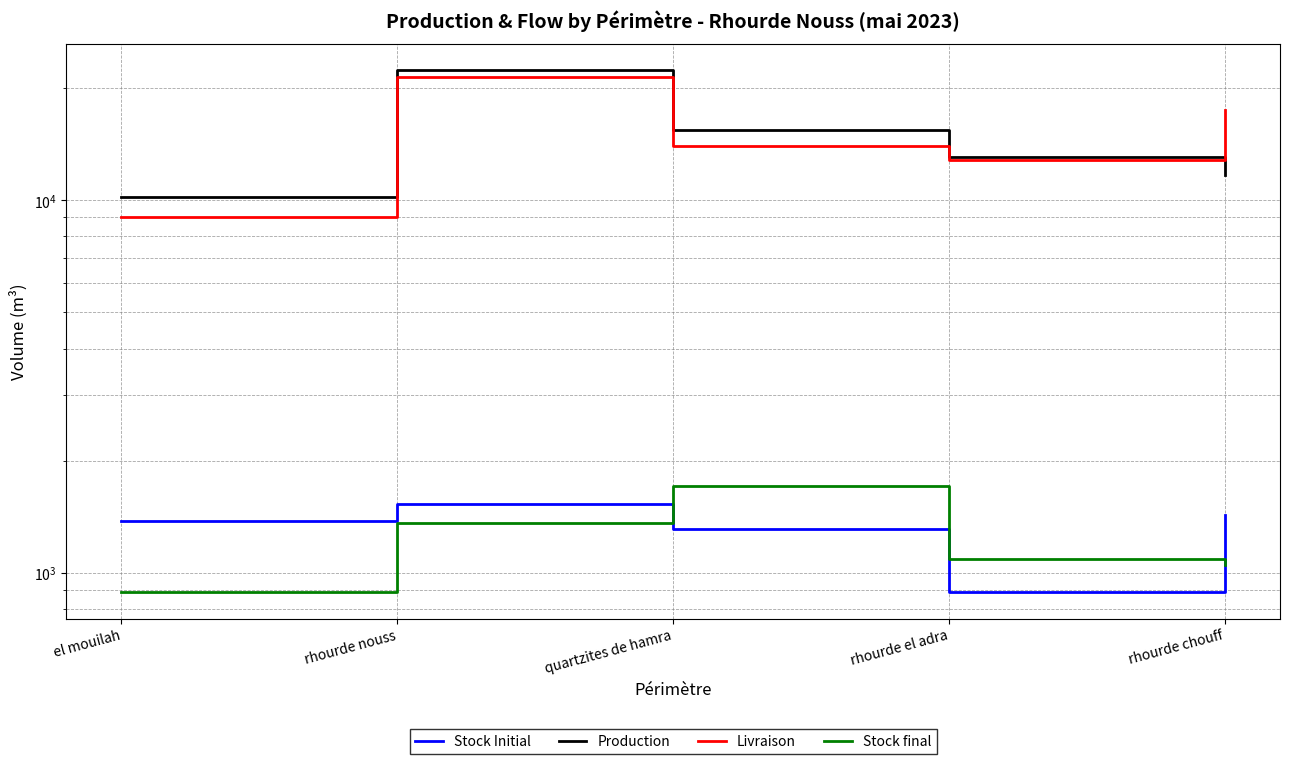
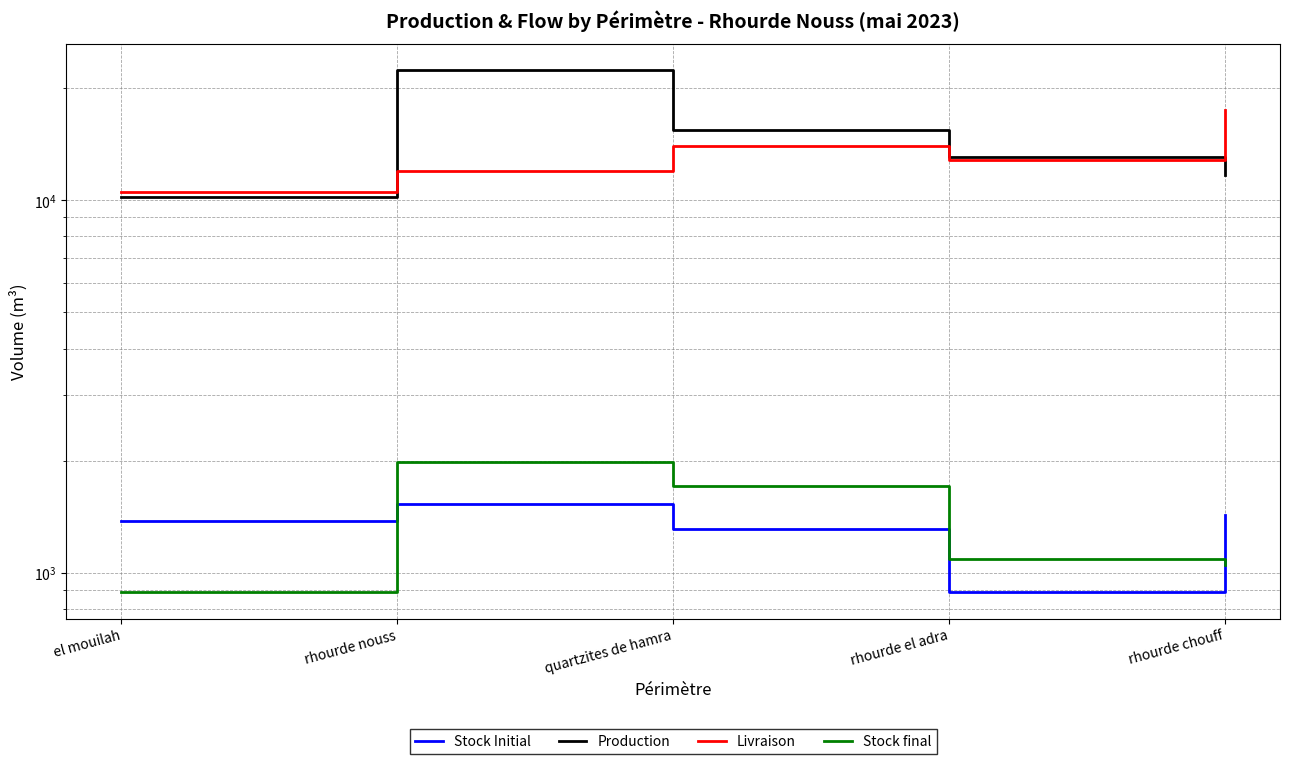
  {
    "Stock Initial": {
      "el mouilah": 1380,
      "rhourde nouss": 1530,
      "quartzites de hamra": 1310,
      "rhourde el adra": 890,
      "rhourde chouff": 1430
    },
    "Production": {
      "el mouilah": 10200,
      "rhourde nouss": 22000,
      "quartzites de hamra": 15500,
      "rhourde chouff": 11700
    },
    "Livraison": {
-     "el mouilah": 9000,
-     "rhourde nouss": 21000,
+     "el mouilah": 10500,
+     "rhourde nouss": 12000,
      "quartzites de hamra": 14000,
      "rhourde chouff": 17000
    },
    "Stock final": {
      "el mouilah": 890,
-     "rhourde nouss": 1360,
+     "rhourde nouss": 2000,
      "quartzites de hamra": 1700,
      "rhourde el adra": 1090,
      "rhourde chouff": 1050
    }
  }
